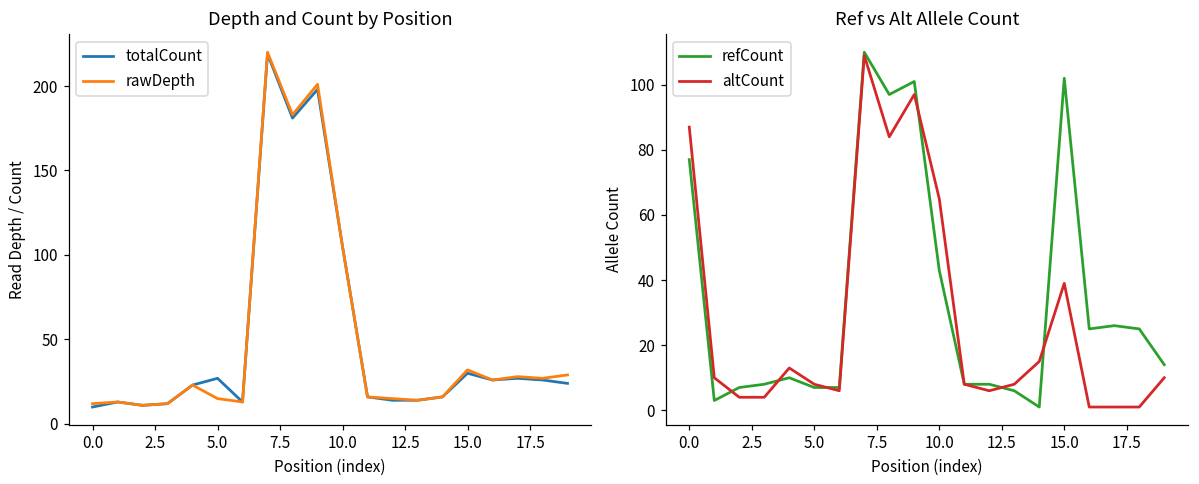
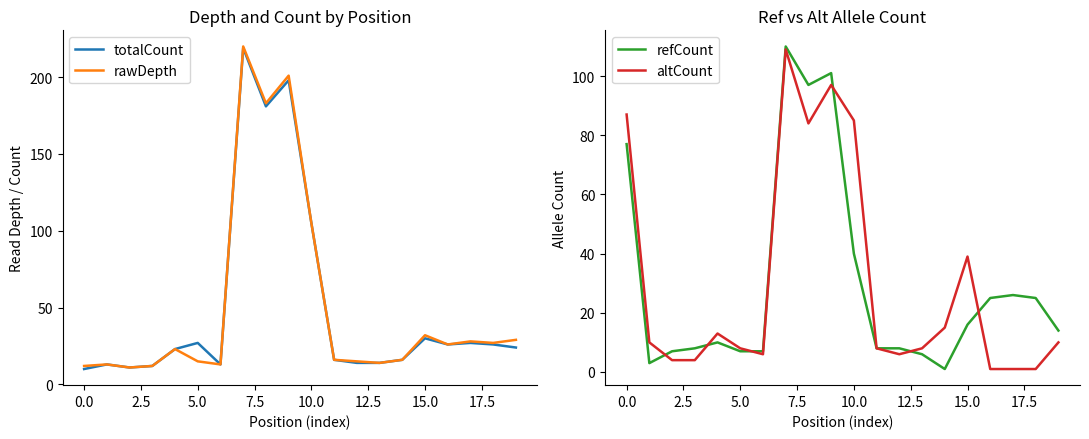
  {
    "Depth and Count by Position": {
      "totalCount": {
        "0.0": 10,
        "5.0": 27,
        "15.0": 30
      },
      "rawDepth": {
        "0.0": 12,
        "5.0": 15,
        "15.0": 32
      }
    },
    "Ref vs Alt Allele Count": {
      "refCount": {
        "0.0": 77,
        "5.0": 7,
-       "10.0": 43,
-       "15.0": 102
+       "10.0": 40,
+       "15.0": 16
      },
      "altCount": {
        "0.0": 87,
        "5.0": 8,
-       "10.0": 65,
+       "10.0": 85,
        "15.0": 39
      }
    }
  }
